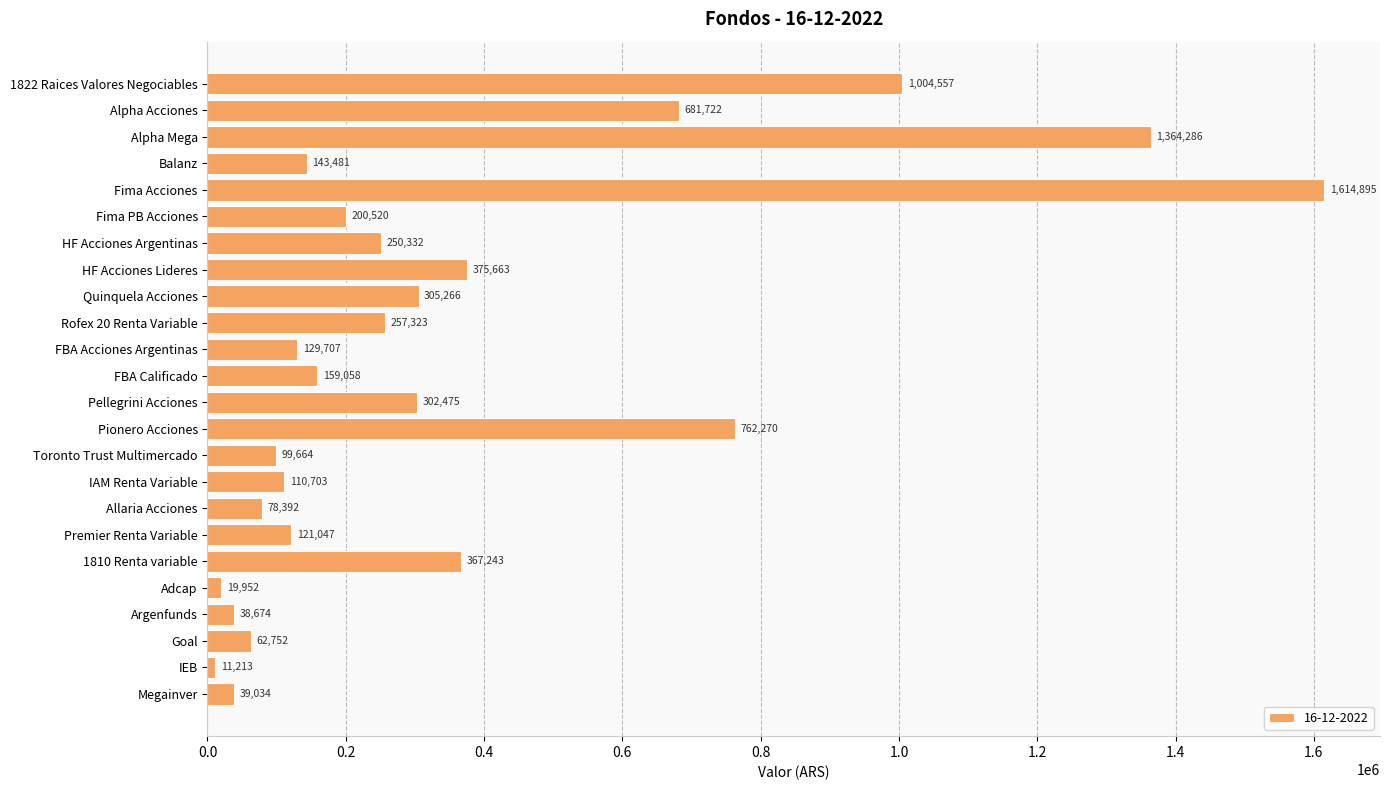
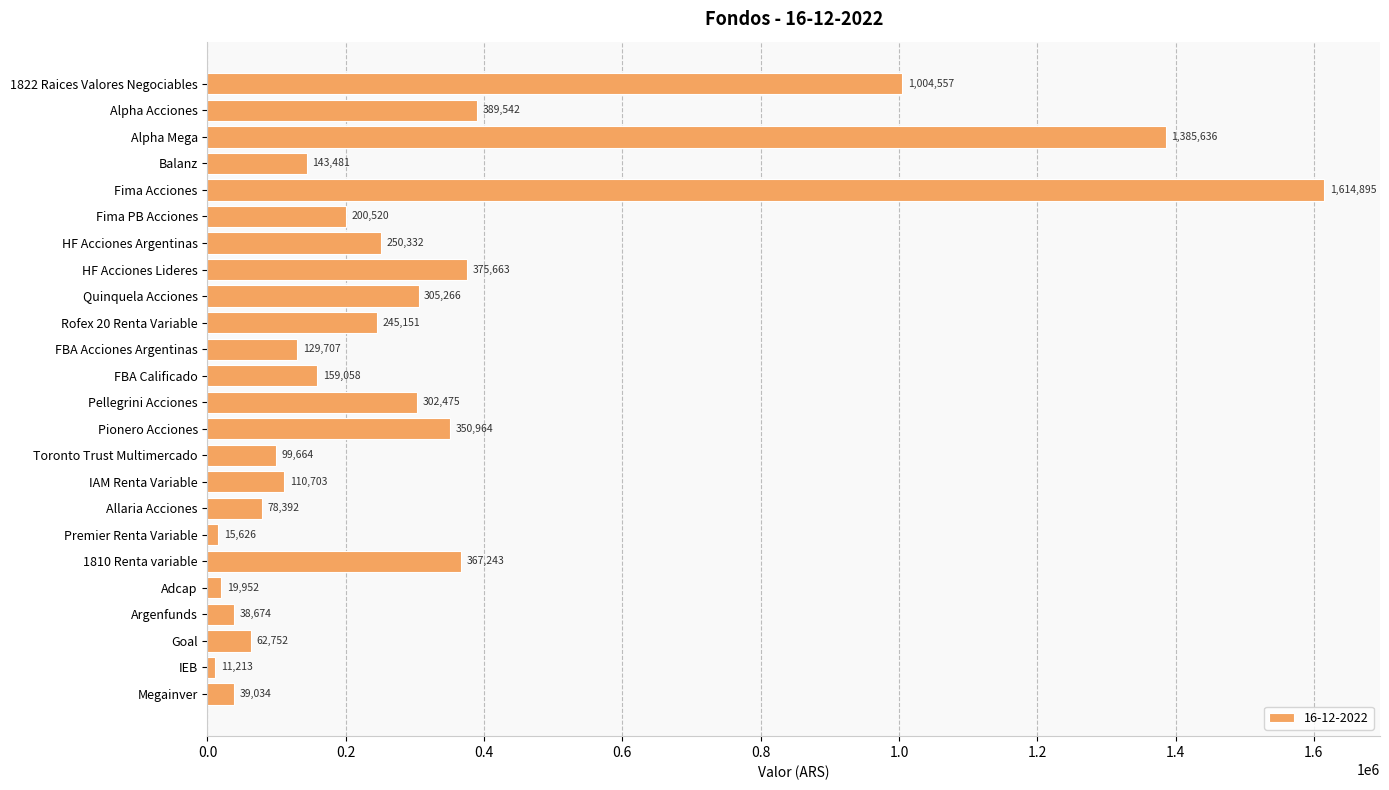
  {
    "1822 Raices Valores Negociables": "1,004,557",
-   "Alpha Acciones": "681,722",
-   "Alpha Mega": "1,364,286",
+   "Alpha Acciones": "389,542",
+   "Alpha Mega": "1,385,636",
    "Balanz": "143,481",
    "Fima Acciones": "1,614,895",
    "Fima PB Acciones": "200,520",
    "HF Acciones Argentinas": "250,332",
    "HF Acciones Lideres": "375,663",
    "Quinquela Acciones": "305,266",
-   "Rofex 20 Renta Variable": "257,323",
+   "Rofex 20 Renta Variable": "245,151",
    "FBA Acciones Argentinas": "129,707",
    "FBA Calificado": "159,058",
    "Pellegrini Acciones": "302,475",
-   "Pionero Acciones": "762,270",
+   "Pionero Acciones": "350,964",
    "Toronto Trust Multimercado": "99,664",
    "IAM Renta Variable": "110,703",
    "Allaria Acciones": "78,392",
-   "Premier Renta Variable": "121,047",
+   "Premier Renta Variable": "15,626",
    "1810 Renta variable": "367,243",
    "Adcap": "19,952",
    "Argenfunds": "38,674",
    "Goal": "62,752",
    "IEB": "11,213",
    "Megainver": "39,034"
  }
